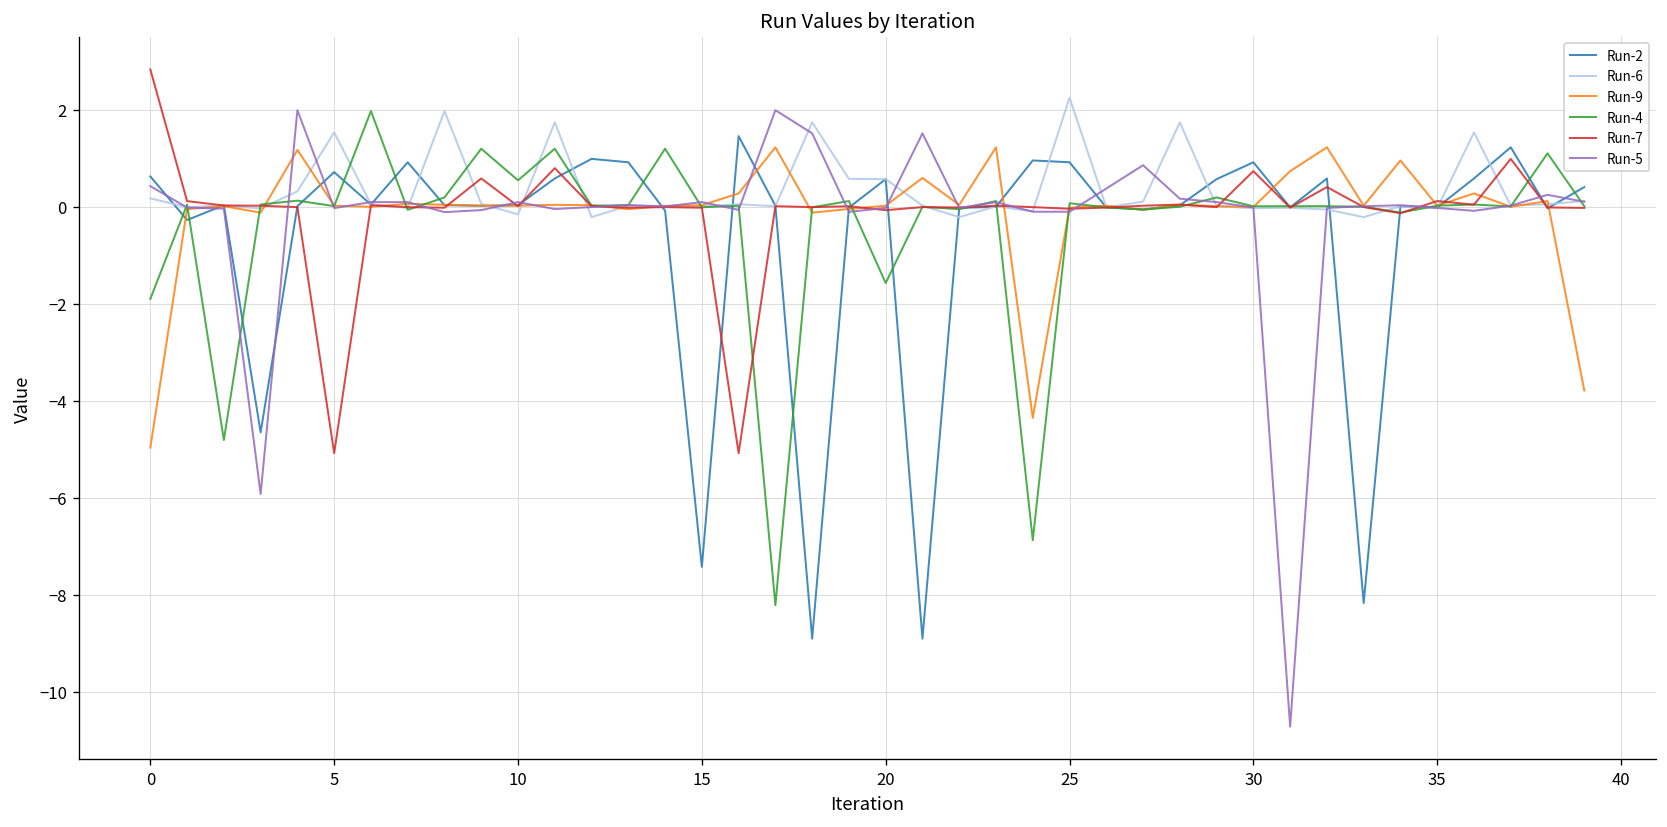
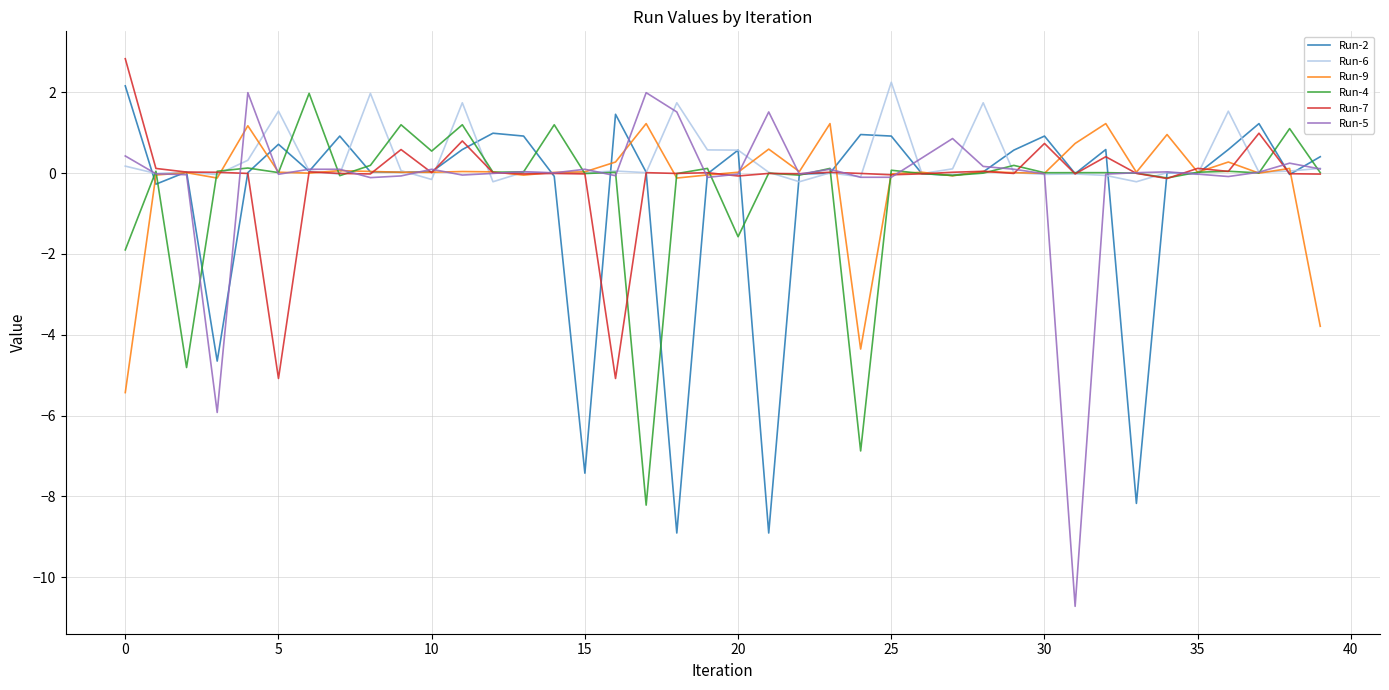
  {
    "Run-2": {
-     "0": 0.6,
+     "0": 2.2,
      "5": 0.7,
      "15": -7.4,
      "25": 0.9,
      "30": 0.9
    },
    "Run-6": {
      "0": 0.2,
      "5": 1.5,
      "10": -0.2,
      "25": 2.2
    },
    "Run-9": {
-     "0": -5.0
+     "0": -5.4
    },
    "Run-4": {
      "0": -1.9,
      "10": 0.5,
      "20": -1.6,
      "25": 0.1
    },
    "Run-7": {
      "0": 2.8,
      "5": -5.1,
      "30": 0.7,
      "35": 0.1
    },
    "Run-5": {
      "0": 0.4
    }
  }
